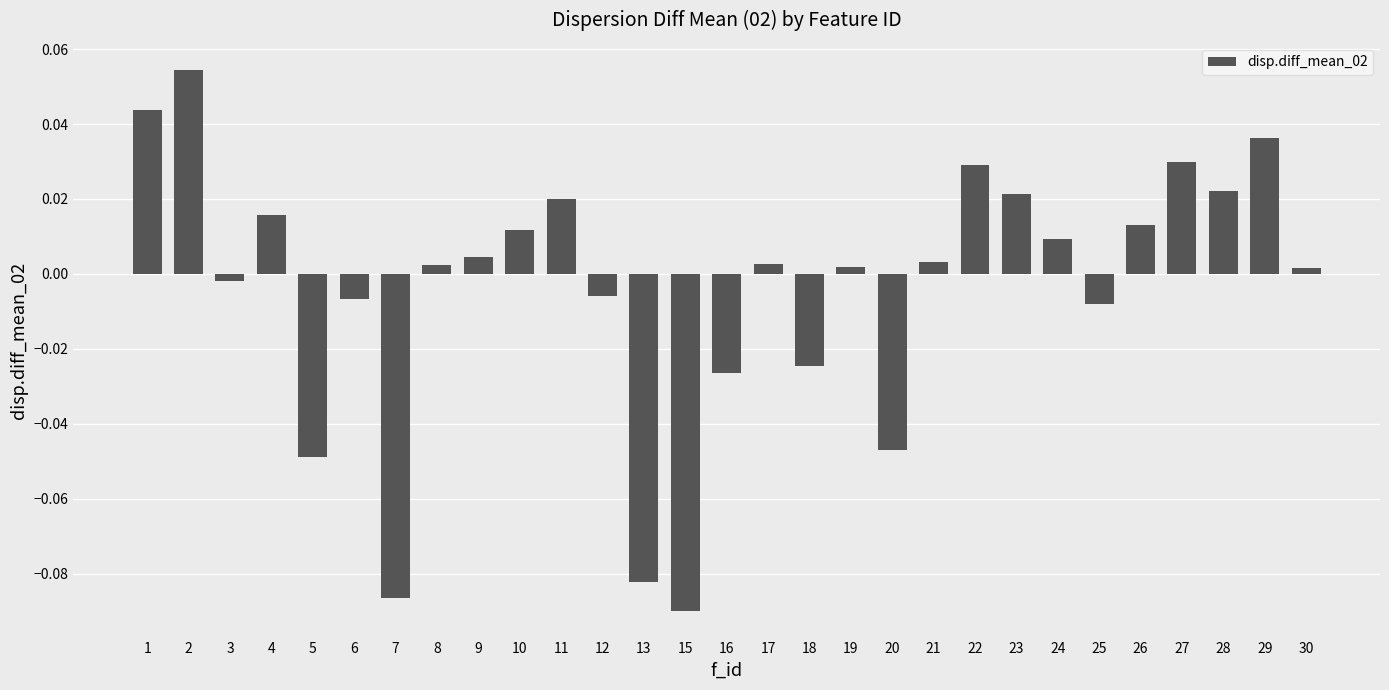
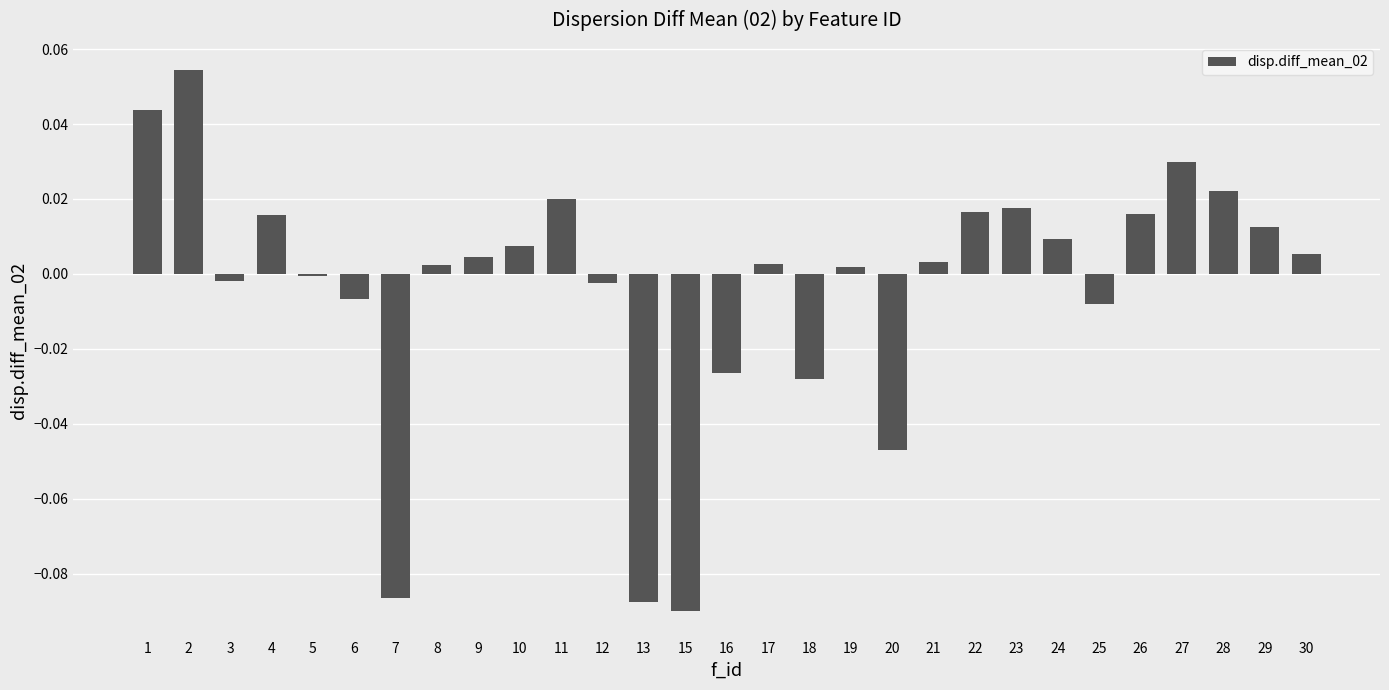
  {
    "1": 0.044,
    "2": 0.054,
    "3": -0.002,
    "4": 0.016,
-   "5": -0.049,
+   "5": -0.001,
    "6": -0.007,
    "7": -0.086,
    "8": 0.002,
    "9": 0.005,
-   "10": 0.012,
+   "10": 0.008,
    "11": 0.020,
-   "12": -0.006,
-   "13": -0.082,
+   "12": -0.002,
+   "13": -0.088,
    "15": -0.090,
    "16": -0.026,
    "17": 0.003,
-   "18": -0.025,
+   "18": -0.028,
    "19": 0.002,
    "20": -0.047,
    "21": 0.003,
-   "22": 0.029,
-   "23": 0.021,
+   "22": 0.016,
+   "23": 0.018,
    "24": 0.009,
    "25": -0.008,
-   "26": 0.013,
+   "26": 0.016,
    "27": 0.030,
    "28": 0.022,
-   "29": 0.036,
-   "30": 0.001
+   "29": 0.013,
+   "30": 0.005
  }
